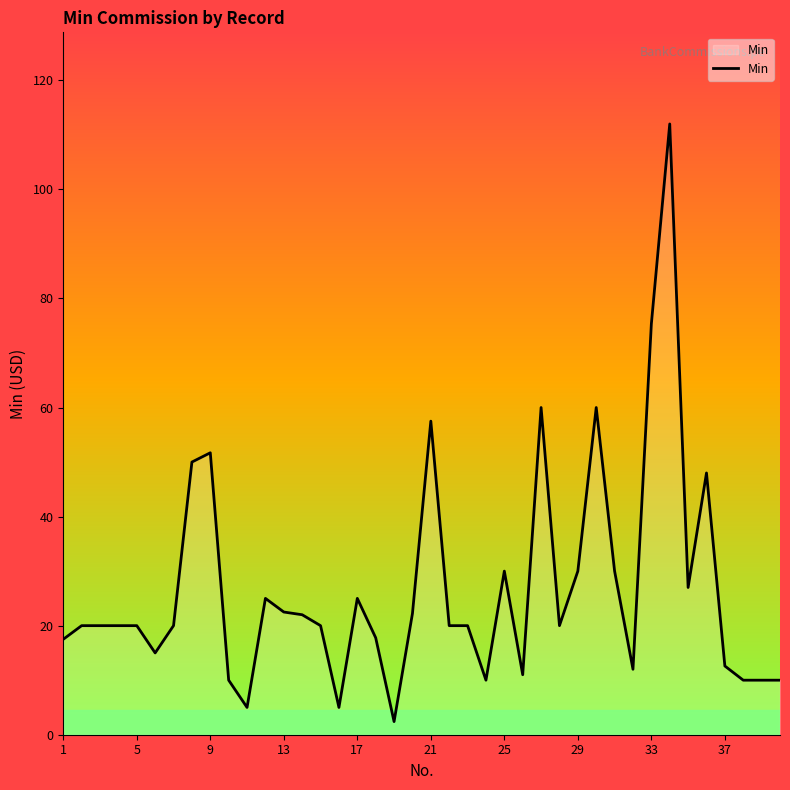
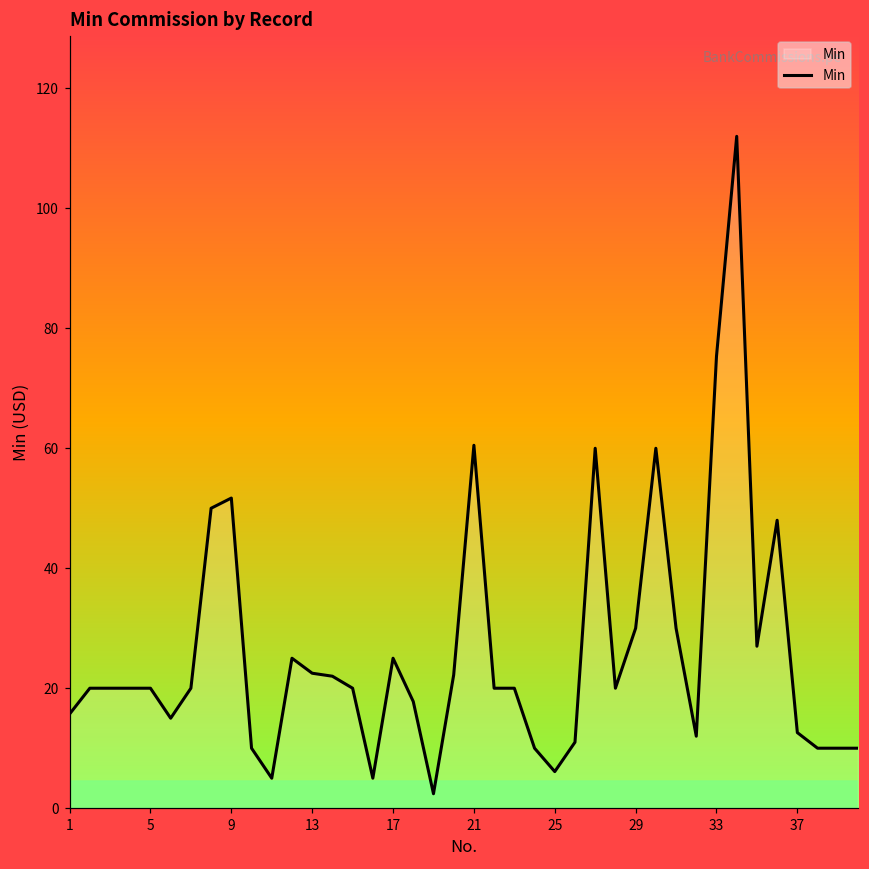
  {
-   "1": 18,
+   "1": 16,
    "5": 20,
    "9": 52,
    "13": 23,
    "17": 25,
-   "21": 58,
-   "25": 30,
+   "21": 61,
+   "25": 6,
    "29": 30,
    "33": 75,
    "37": 13
  }
